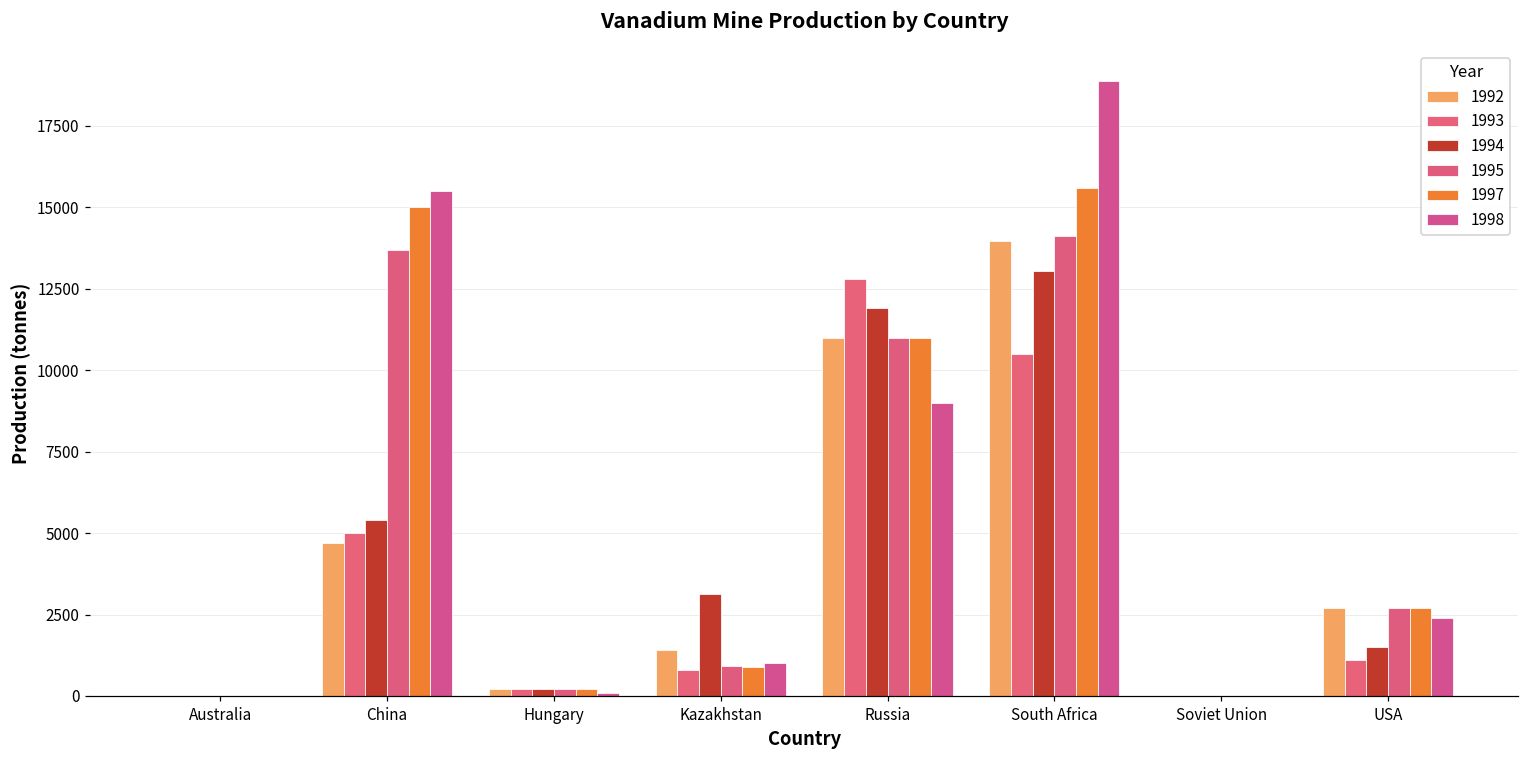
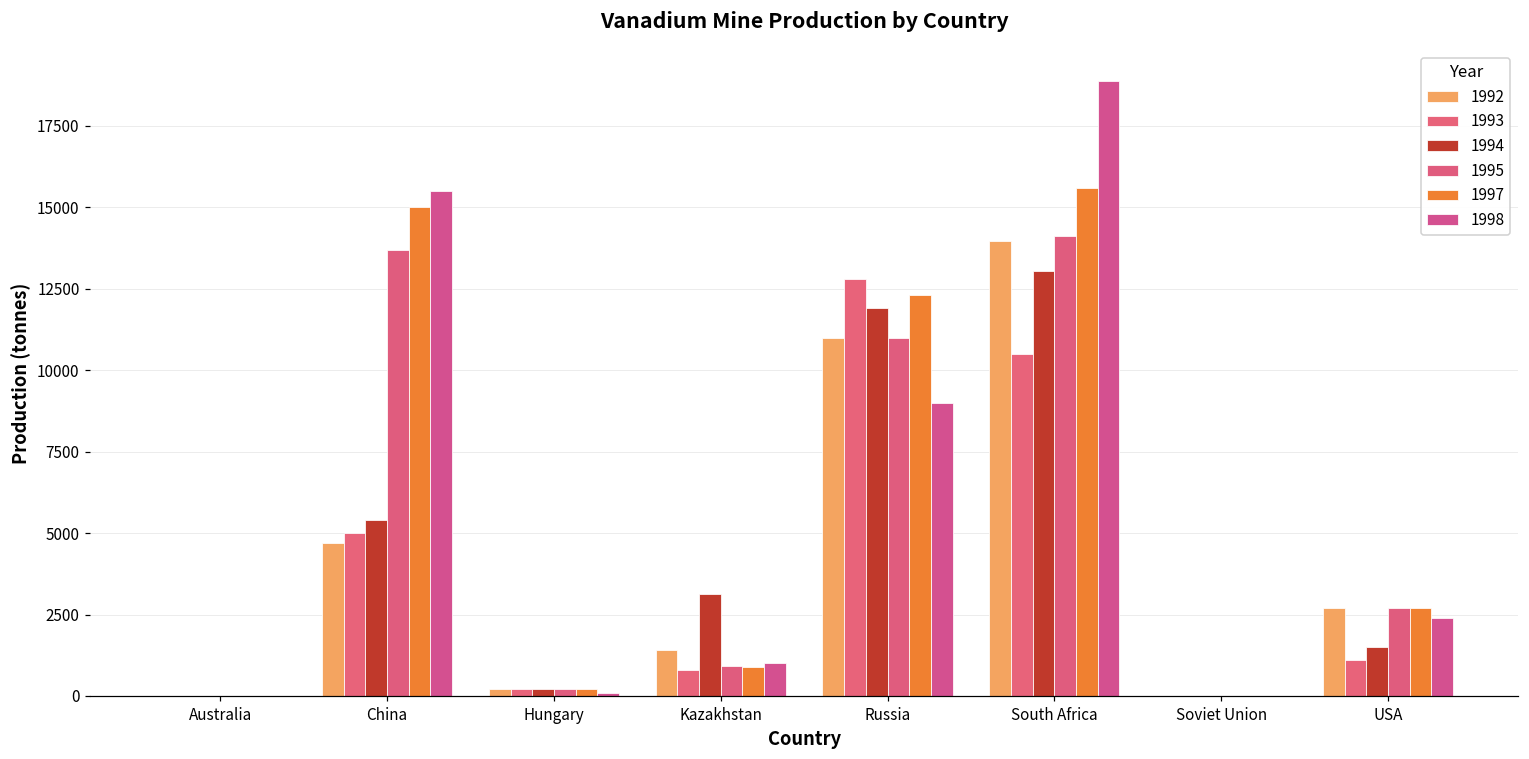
  {
    "1992": {
      "Australia": 0,
      "China": 4700,
      "Hungary": 200,
      "Kazakhstan": 1400,
      "Russia": 11000,
      "South Africa": 14000,
      "Soviet Union": 0,
      "USA": 2700
    },
    "1994": {
      "Australia": 0,
      "China": 5400,
      "Hungary": 200,
      "Kazakhstan": 3100,
      "Russia": 11900,
      "South Africa": 13100,
      "Soviet Union": 0,
      "USA": 1500
    },
    "1997": {
      "Australia": 0,
      "China": 15000,
      "Hungary": 200,
      "Kazakhstan": 900,
-     "Russia": 11000,
+     "Russia": 12300,
      "South Africa": 15600,
      "Soviet Union": 0,
      "USA": 2700
    }
  }
